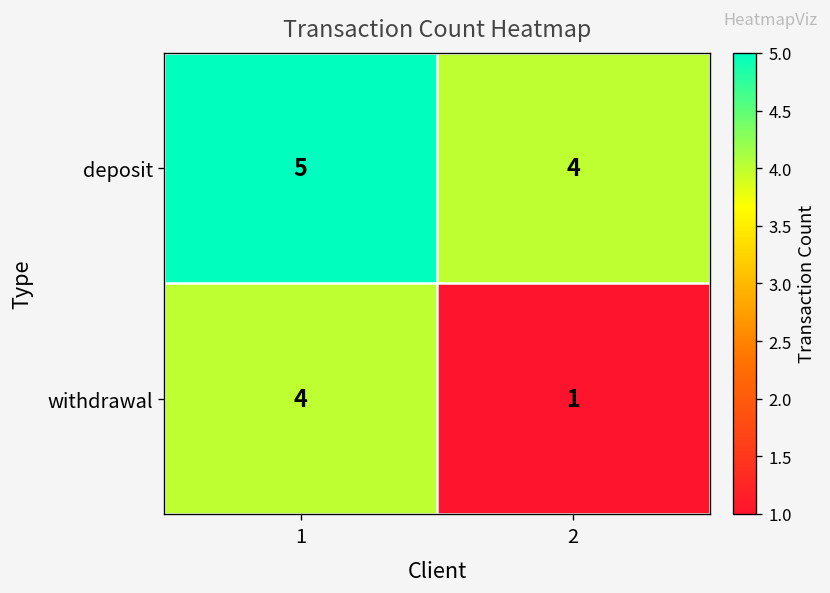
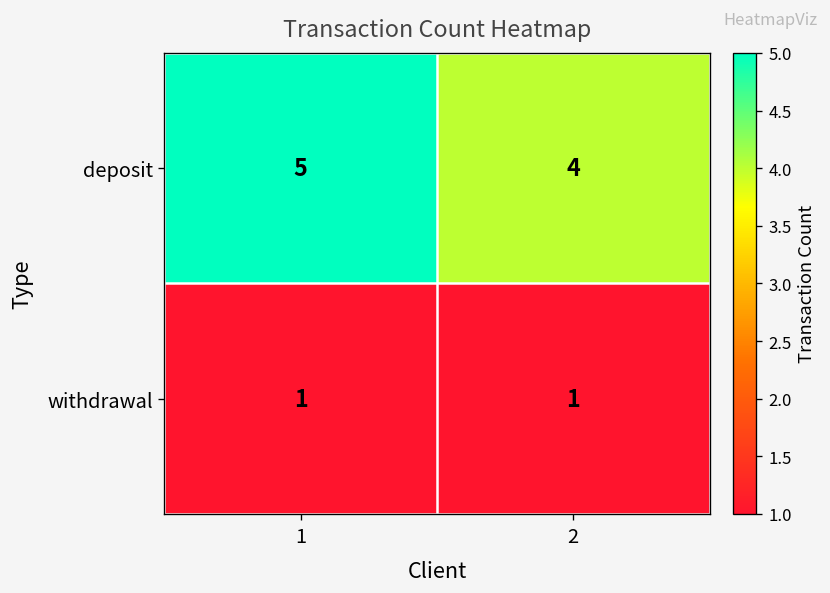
  {
    "deposit": {
      "1": 5,
      "2": 4
    },
    "withdrawal": {
-     "1": 4,
+     "1": 1,
      "2": 1
    }
  }
